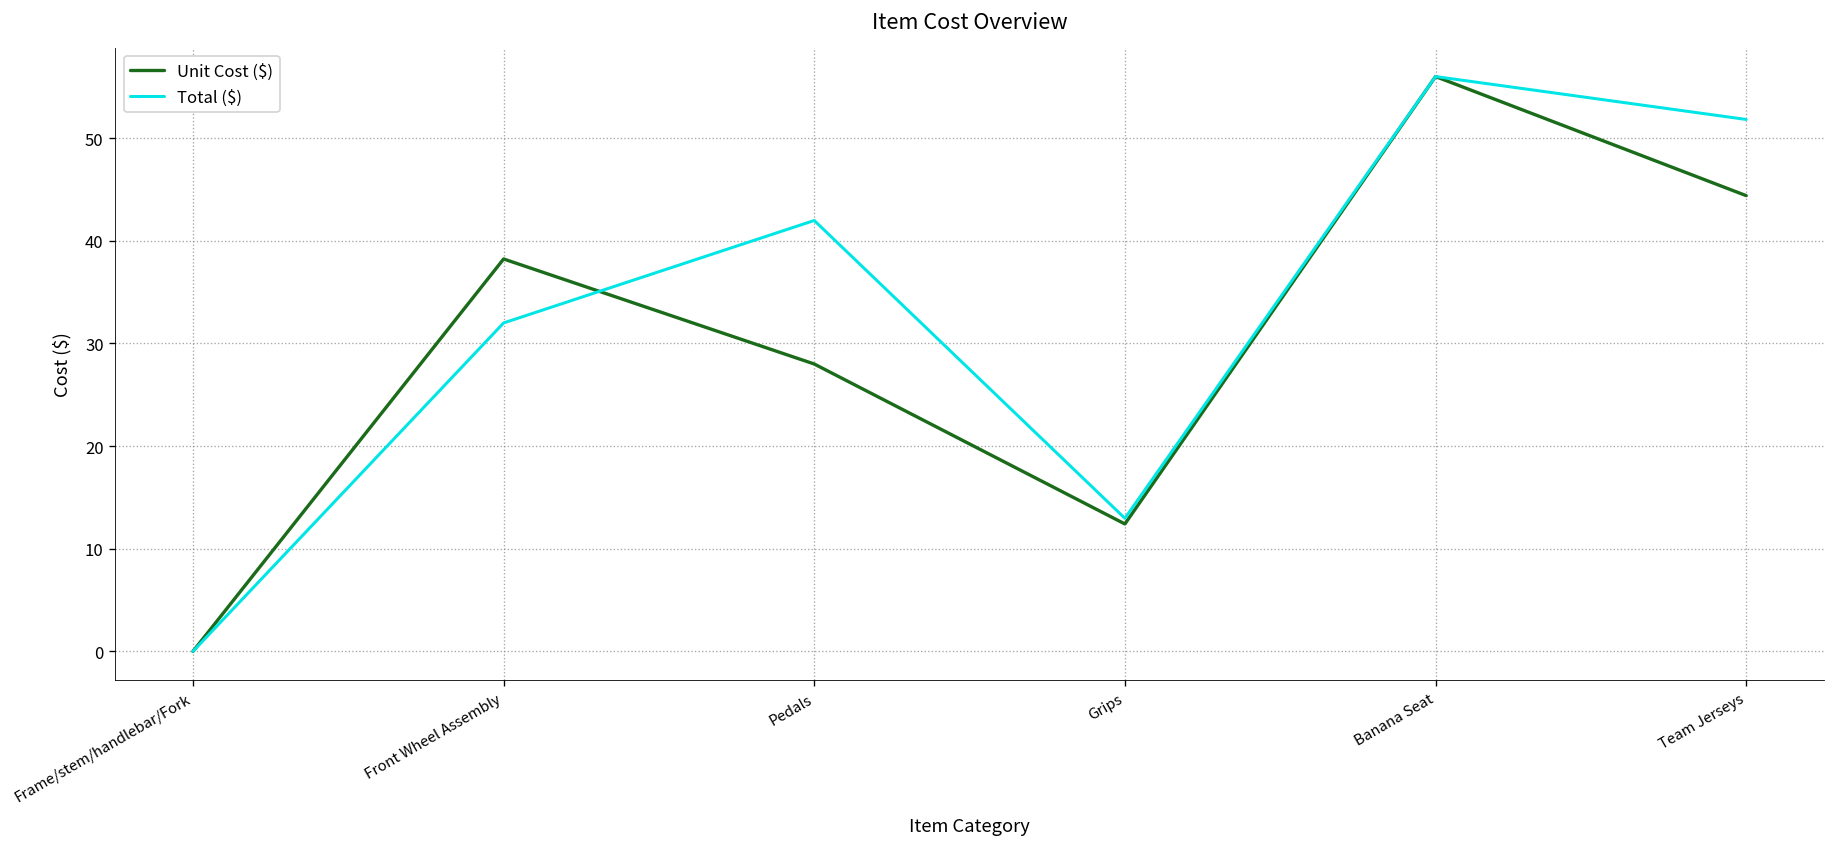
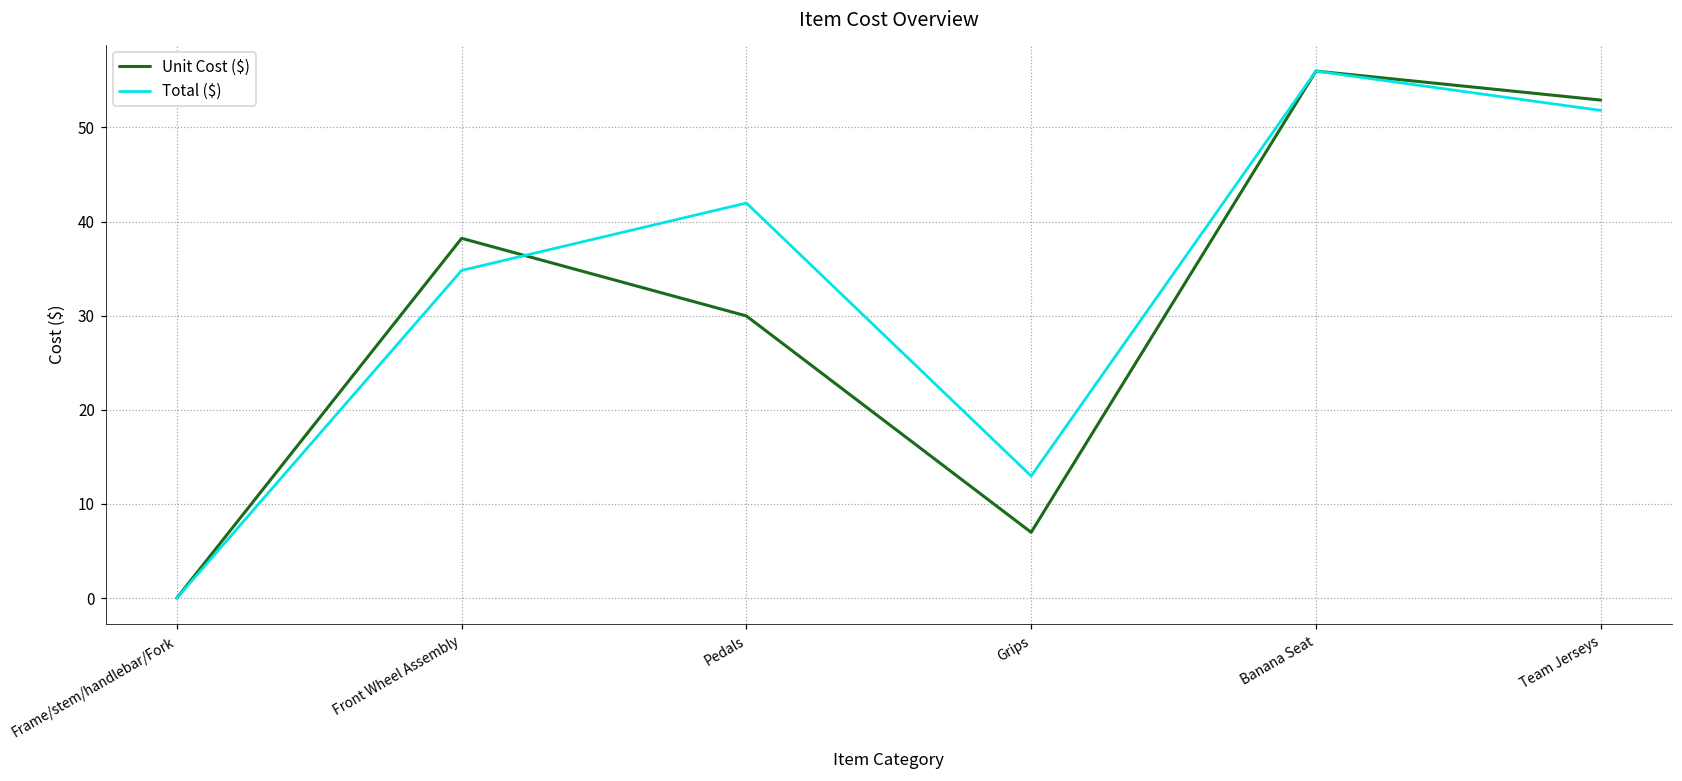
  {
    "Unit Cost ($)": {
      "Front Wheel Assembly": 38,
-     "Pedals": 28,
-     "Grips": 12,
-     "Team Jerseys": 44
+     "Pedals": 30,
+     "Grips": 7,
+     "Team Jerseys": 53
    },
    "Total ($)": {
-     "Front Wheel Assembly": 32,
+     "Front Wheel Assembly": 35,
      "Pedals": 42,
      "Grips": 13,
      "Team Jerseys": 52
    }
  }
